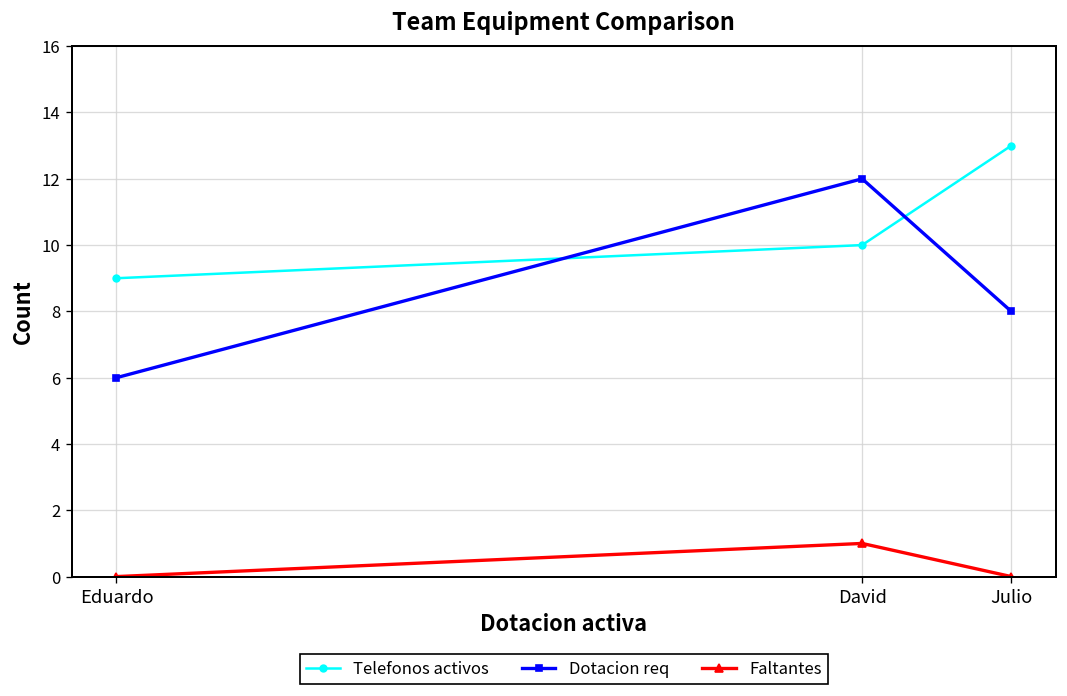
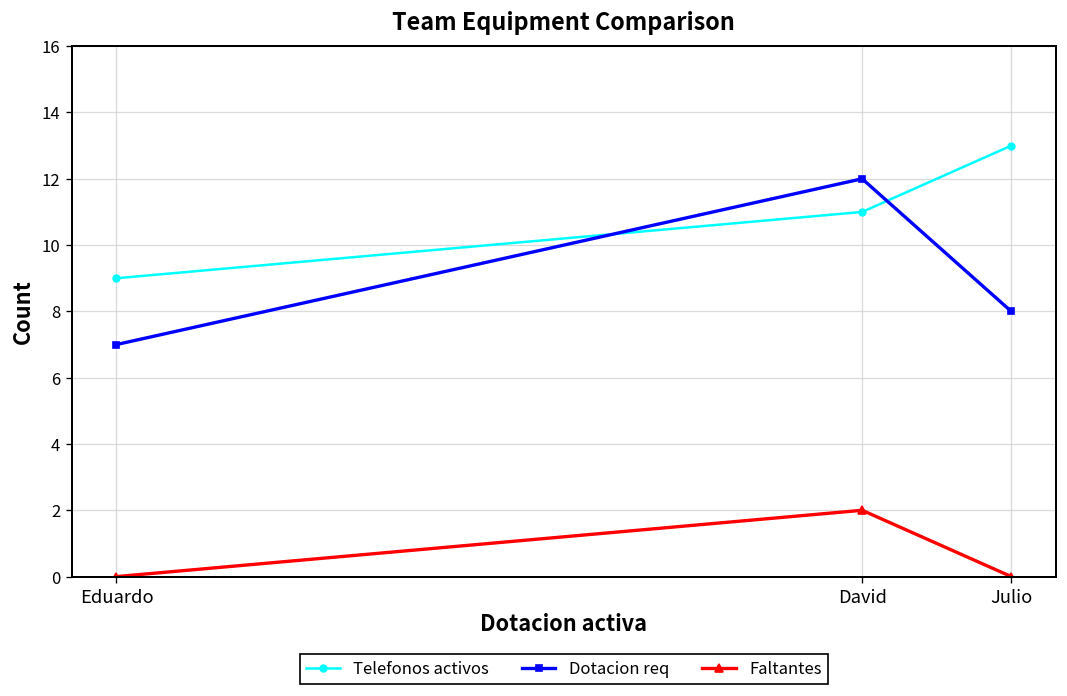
  {
    "Telefonos activos": {
      "Eduardo": 9,
-     "David": 10,
+     "David": 11,
      "Julio": 13
    },
    "Dotacion req": {
-     "Eduardo": 6,
+     "Eduardo": 7,
      "David": 12,
      "Julio": 8
    },
    "Faltantes": {
      "Eduardo": 0,
-     "David": 1,
+     "David": 2,
      "Julio": 0
    }
  }
